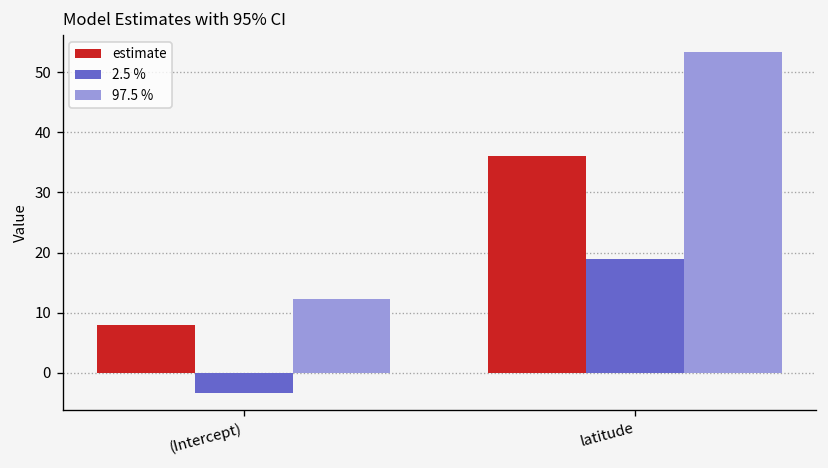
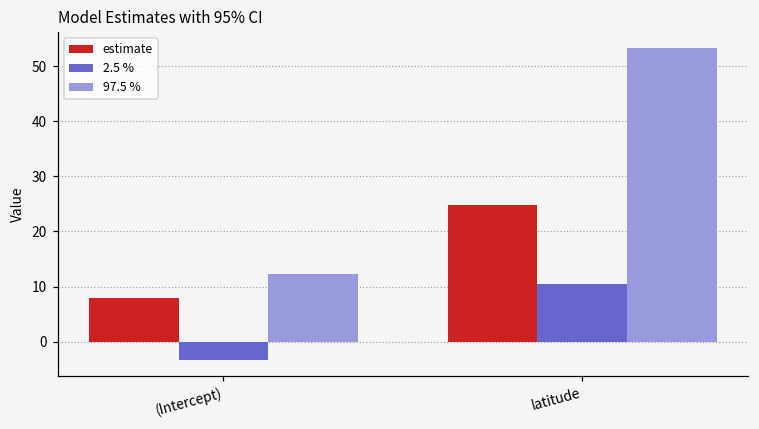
  {
    "estimate": {
      "(Intercept)": 8,
-     "latitude": 36
+     "latitude": 25
    },
    "2.5 %": {
      "(Intercept)": -3,
-     "latitude": 19
+     "latitude": 10
    },
    "97.5 %": {
      "(Intercept)": 12,
      "latitude": 53
    }
  }
